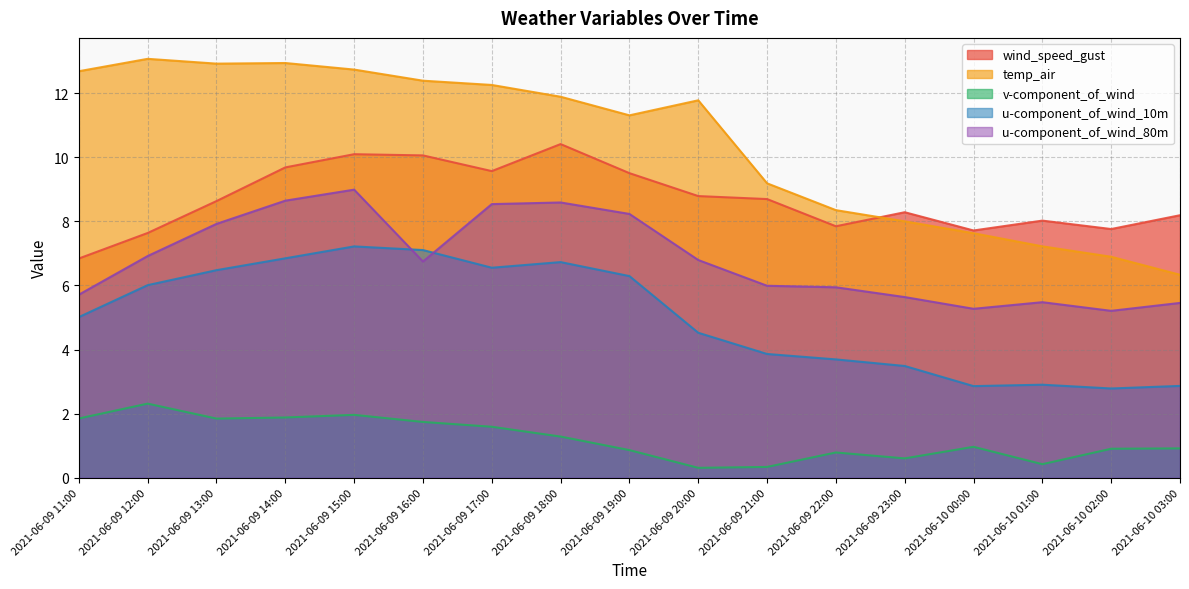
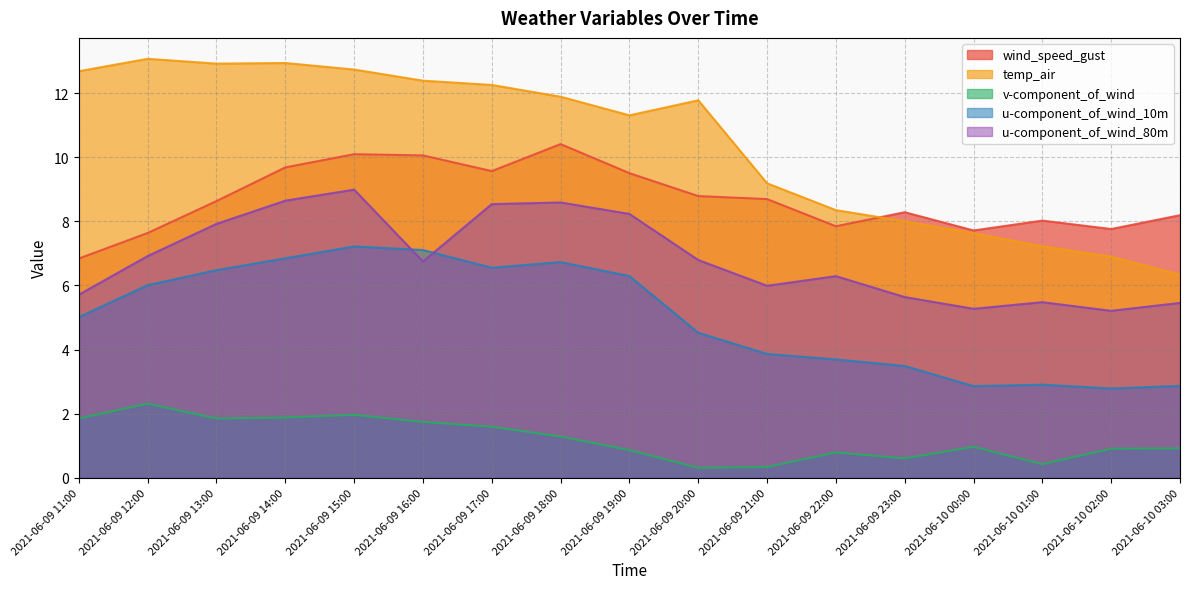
  {
    "wind_speed_gust": {
      "2021-06-09 11:00": 6.8,
      "2021-06-09 12:00": 7.6,
      "2021-06-09 13:00": 8.6,
      "2021-06-09 14:00": 9.7,
      "2021-06-09 15:00": 10.1,
      "2021-06-09 16:00": 10.1,
      "2021-06-09 17:00": 9.6,
      "2021-06-09 18:00": 10.4,
      "2021-06-09 19:00": 9.5,
      "2021-06-09 20:00": 8.8,
      "2021-06-09 21:00": 8.7,
      "2021-06-09 22:00": 7.8,
      "2021-06-09 23:00": 8.3,
      "2021-06-10 00:00": 7.7,
      "2021-06-10 01:00": 8.0,
      "2021-06-10 02:00": 7.8,
      "2021-06-10 03:00": 8.2
    },
    "temp_air": {
      "2021-06-09 11:00": 12.7,
      "2021-06-09 12:00": 13.1,
      "2021-06-09 13:00": 12.9,
      "2021-06-09 14:00": 12.9,
      "2021-06-09 15:00": 12.7,
      "2021-06-09 16:00": 12.4,
      "2021-06-09 17:00": 12.3,
      "2021-06-09 18:00": 11.9,
      "2021-06-09 19:00": 11.3,
      "2021-06-09 20:00": 11.8,
      "2021-06-09 21:00": 9.2,
      "2021-06-09 22:00": 8.4,
      "2021-06-09 23:00": 8.0,
      "2021-06-10 00:00": 7.6,
      "2021-06-10 01:00": 7.2,
      "2021-06-10 02:00": 6.9,
      "2021-06-10 03:00": 6.3
    },
    "v-component_of_wind": {
      "2021-06-09 11:00": 1.8,
      "2021-06-09 12:00": 2.3,
      "2021-06-09 13:00": 1.8,
      "2021-06-09 14:00": 1.9,
      "2021-06-09 15:00": 2.0,
      "2021-06-09 16:00": 1.7,
      "2021-06-09 17:00": 1.6,
      "2021-06-09 18:00": 1.3,
      "2021-06-09 19:00": 0.9,
      "2021-06-09 20:00": 0.3,
      "2021-06-09 21:00": 0.3,
      "2021-06-09 22:00": 0.8,
      "2021-06-09 23:00": 0.6,
      "2021-06-10 00:00": 1.0,
      "2021-06-10 01:00": 0.4,
      "2021-06-10 02:00": 0.9,
      "2021-06-10 03:00": 0.9
    },
    "u-component_of_wind_10m": {
      "2021-06-09 11:00": 5.0,
      "2021-06-09 12:00": 6.0,
      "2021-06-09 13:00": 6.5,
      "2021-06-09 14:00": 6.8,
      "2021-06-09 15:00": 7.2,
      "2021-06-09 16:00": 7.1,
      "2021-06-09 17:00": 6.6,
      "2021-06-09 18:00": 6.7,
      "2021-06-09 19:00": 6.3,
      "2021-06-09 20:00": 4.5,
      "2021-06-09 21:00": 3.9,
      "2021-06-09 22:00": 3.7,
      "2021-06-09 23:00": 3.5,
      "2021-06-10 00:00": 2.9,
      "2021-06-10 01:00": 2.9,
      "2021-06-10 02:00": 2.8,
      "2021-06-10 03:00": 2.9
    },
    "u-component_of_wind_80m": {
      "2021-06-09 11:00": 5.7,
      "2021-06-09 12:00": 6.9,
      "2021-06-09 13:00": 7.9,
      "2021-06-09 14:00": 8.6,
      "2021-06-09 15:00": 9.0,
      "2021-06-09 16:00": 6.7,
      "2021-06-09 17:00": 8.5,
      "2021-06-09 18:00": 8.6,
      "2021-06-09 19:00": 8.2,
      "2021-06-09 20:00": 6.8,
      "2021-06-09 21:00": 6.0,
-     "2021-06-09 22:00": 5.9,
+     "2021-06-09 22:00": 6.3,
      "2021-06-09 23:00": 5.6,
      "2021-06-10 00:00": 5.3,
      "2021-06-10 01:00": 5.5,
      "2021-06-10 02:00": 5.2,
      "2021-06-10 03:00": 5.5
    }
  }
